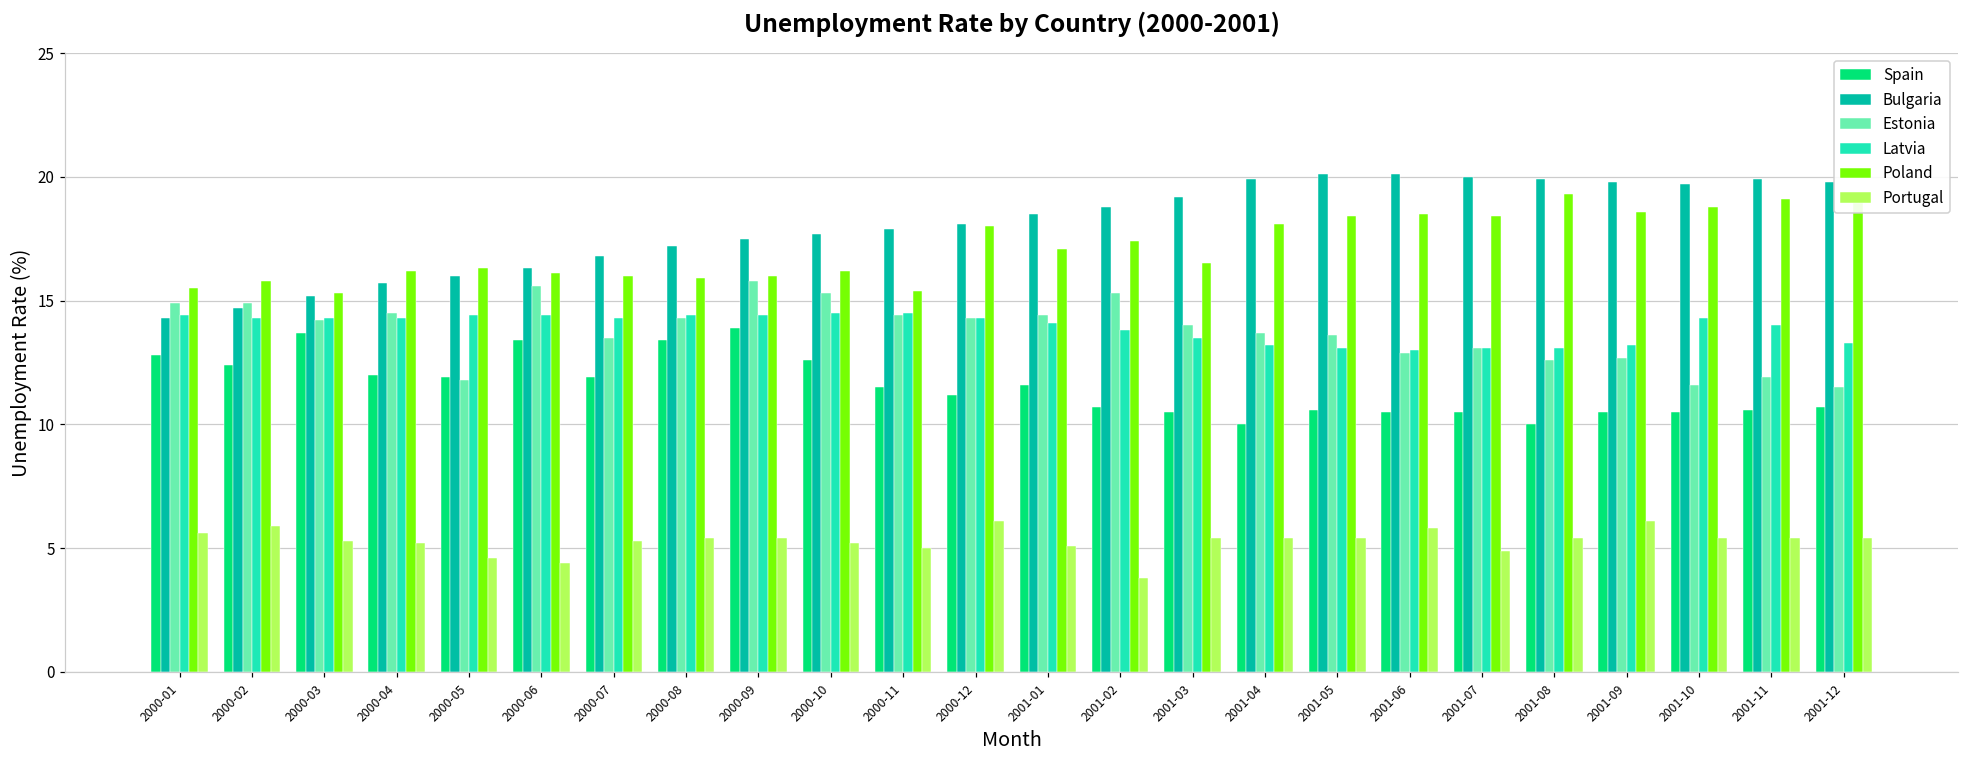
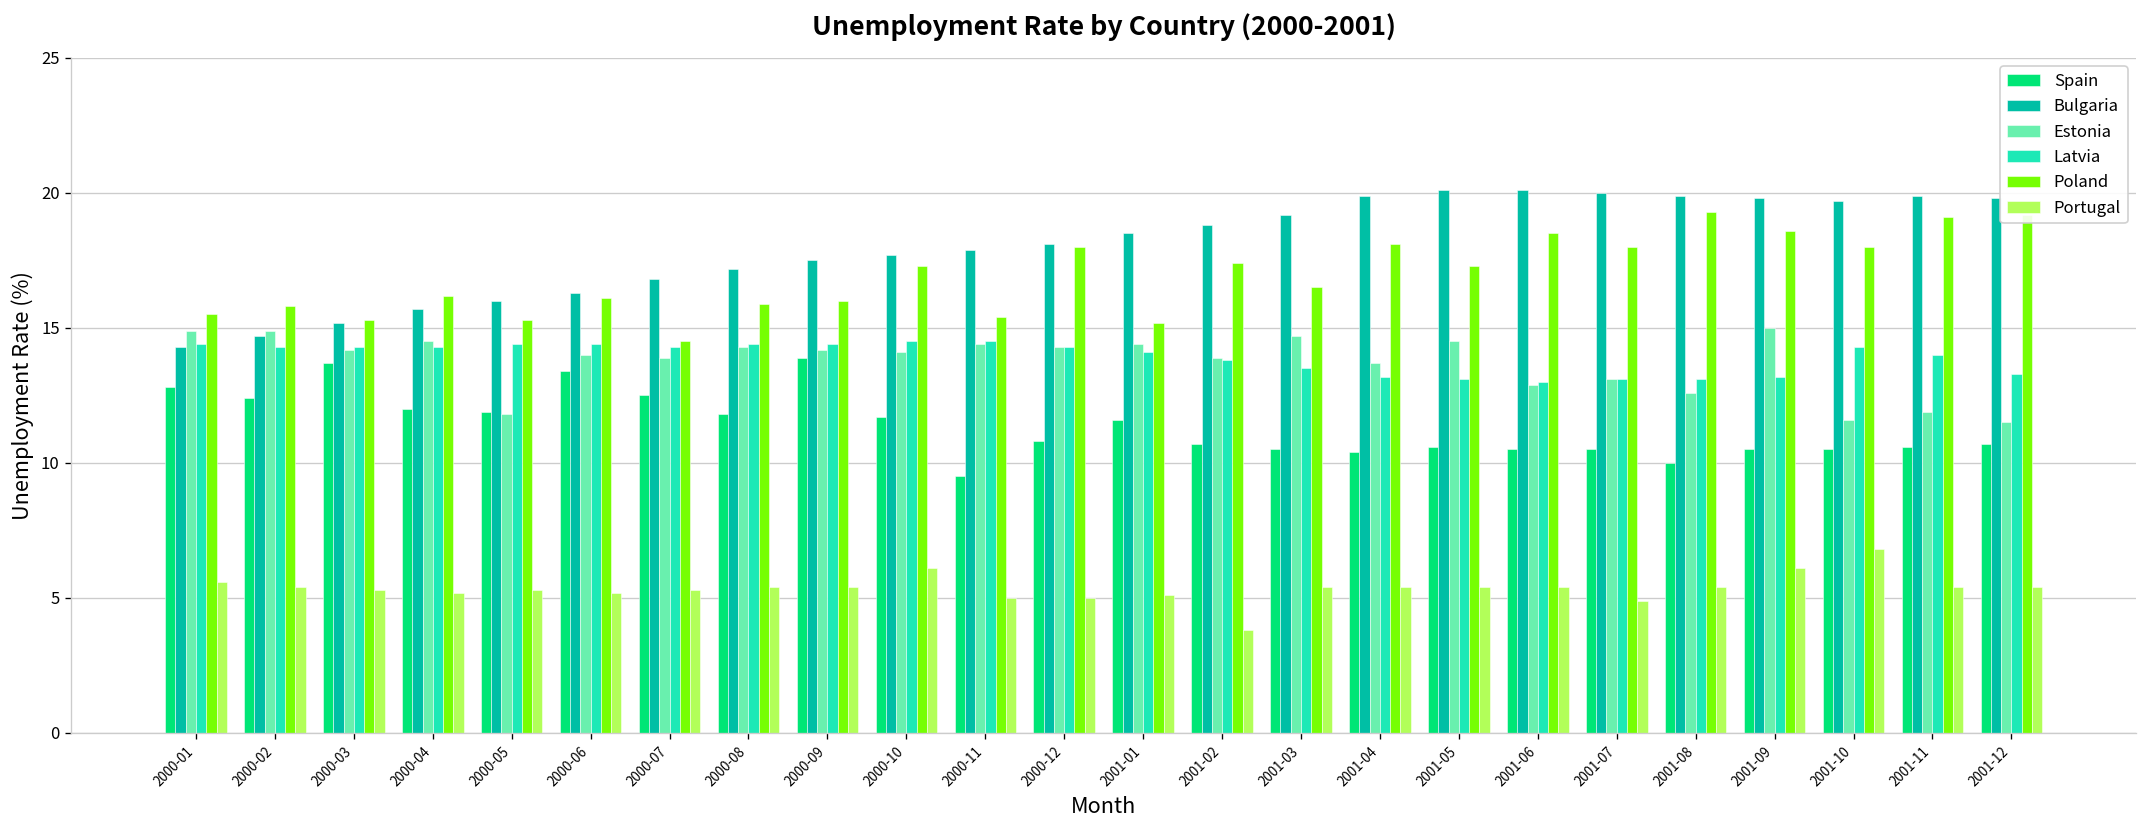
  {
    "Spain": {
      "2000-01": 12.8,
      "2000-02": 12.4,
      "2000-03": 13.7,
      "2000-04": 12.0,
      "2000-05": 11.9,
      "2000-06": 13.4,
-     "2000-07": 11.9,
-     "2000-08": 13.4,
+     "2000-07": 12.5,
+     "2000-08": 11.8,
      "2000-09": 13.9,
-     "2000-10": 12.6,
-     "2000-11": 11.5,
-     "2000-12": 11.2,
+     "2000-10": 11.7,
+     "2000-11": 9.5,
+     "2000-12": 10.8,
      "2001-01": 11.6,
      "2001-02": 10.7,
      "2001-03": 10.5,
-     "2001-04": 10.0,
+     "2001-04": 10.4,
      "2001-05": 10.6,
      "2001-06": 10.5,
      "2001-07": 10.5,
      "2001-08": 10.0,
      "2001-09": 10.5,
      "2001-10": 10.5,
      "2001-11": 10.6,
      "2001-12": 10.7
    },
    "Estonia": {
      "2000-01": 14.9,
      "2000-02": 14.9,
      "2000-03": 14.2,
      "2000-04": 14.5,
      "2000-05": 11.8,
-     "2000-06": 15.6,
-     "2000-07": 13.5,
+     "2000-06": 14.0,
+     "2000-07": 13.9,
      "2000-08": 14.3,
-     "2000-09": 15.8,
-     "2000-10": 15.3,
+     "2000-09": 14.2,
+     "2000-10": 14.1,
      "2000-11": 14.4,
      "2000-12": 14.3,
      "2001-01": 14.4,
-     "2001-02": 15.3,
-     "2001-03": 14.0,
+     "2001-02": 13.9,
+     "2001-03": 14.7,
      "2001-04": 13.7,
-     "2001-05": 13.6,
+     "2001-05": 14.5,
      "2001-06": 12.9,
      "2001-07": 13.1,
      "2001-08": 12.6,
-     "2001-09": 12.7,
+     "2001-09": 15.0,
      "2001-10": 11.6,
      "2001-11": 11.9,
      "2001-12": 11.5
    },
    "Poland": {
      "2000-01": 15.5,
      "2000-02": 15.8,
      "2000-03": 15.3,
      "2000-04": 16.2,
-     "2000-05": 16.3,
+     "2000-05": 15.3,
      "2000-06": 16.1,
-     "2000-07": 16.0,
+     "2000-07": 14.5,
      "2000-08": 15.9,
      "2000-09": 16.0,
-     "2000-10": 16.2,
+     "2000-10": 17.3,
      "2000-11": 15.4,
      "2000-12": 18.0,
-     "2001-01": 17.1,
+     "2001-01": 15.2,
      "2001-02": 17.4,
      "2001-03": 16.5,
      "2001-04": 18.1,
-     "2001-05": 18.4,
+     "2001-05": 17.3,
      "2001-06": 18.5,
-     "2001-07": 18.4,
+     "2001-07": 18.0,
      "2001-08": 19.3,
      "2001-09": 18.6,
-     "2001-10": 18.8,
+     "2001-10": 18.0,
      "2001-11": 19.1
    },
    "Portugal": {
      "2000-01": 5.6,
-     "2000-02": 5.9,
+     "2000-02": 5.4,
      "2000-03": 5.3,
      "2000-04": 5.2,
-     "2000-05": 4.6,
-     "2000-06": 4.4,
+     "2000-05": 5.3,
+     "2000-06": 5.2,
      "2000-07": 5.3,
      "2000-08": 5.4,
      "2000-09": 5.4,
-     "2000-10": 5.2,
+     "2000-10": 6.1,
      "2000-11": 5.0,
-     "2000-12": 6.1,
+     "2000-12": 5.0,
      "2001-01": 5.1,
      "2001-02": 3.8,
      "2001-03": 5.4,
      "2001-04": 5.4,
      "2001-05": 5.4,
-     "2001-06": 5.8,
+     "2001-06": 5.4,
      "2001-07": 4.9,
      "2001-08": 5.4,
      "2001-09": 6.1,
-     "2001-10": 5.4,
+     "2001-10": 6.8,
      "2001-11": 5.4,
      "2001-12": 5.4
    }
  }
